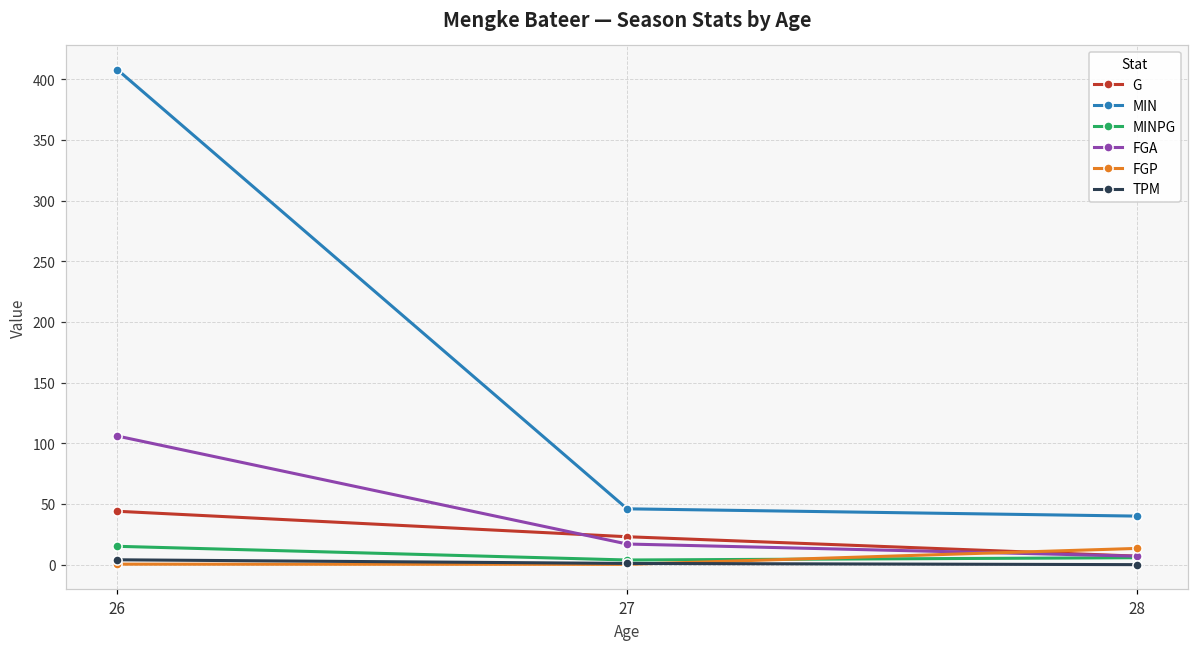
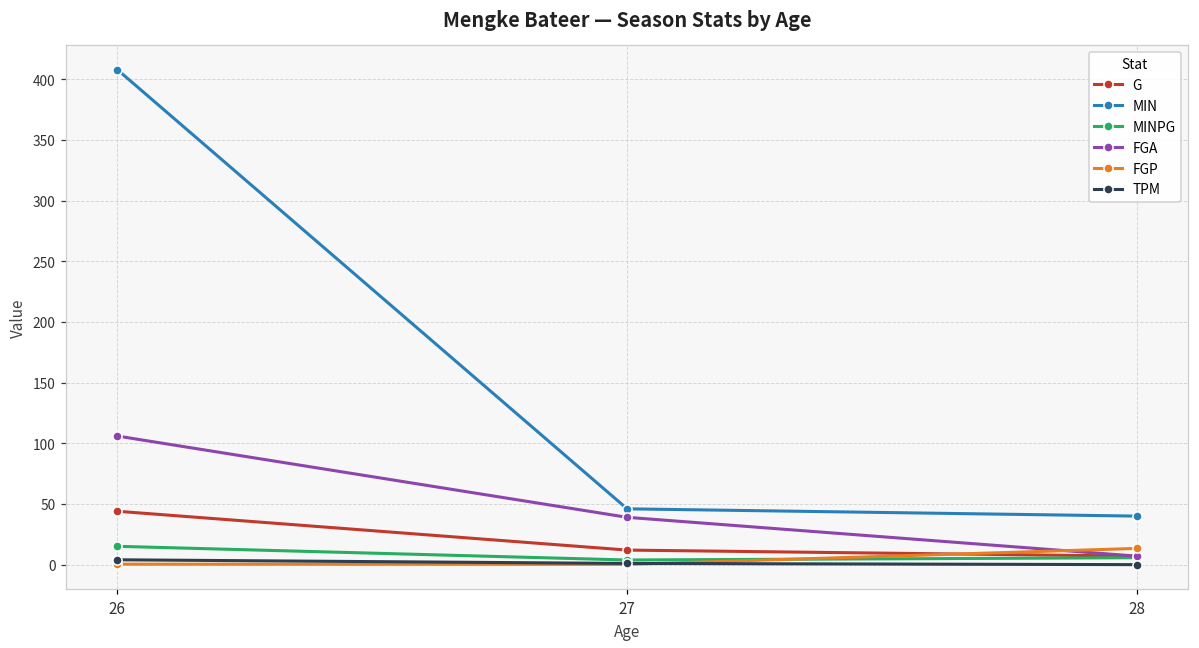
  {
    "G": {
      "26": 44,
-     "27": 23
+     "27": 12
    },
    "MIN": {
      "26": 408,
      "27": 46,
      "28": 40
    },
    "MINPG": {
      "26": 15,
      "27": 4
    },
    "FGA": {
      "26": 106,
-     "27": 17
+     "27": 39
    },
    "FGP": {
      "26": 0,
      "28": 13
    },
    "TPM": {
      "26": 4,
      "28": 0
    }
  }
